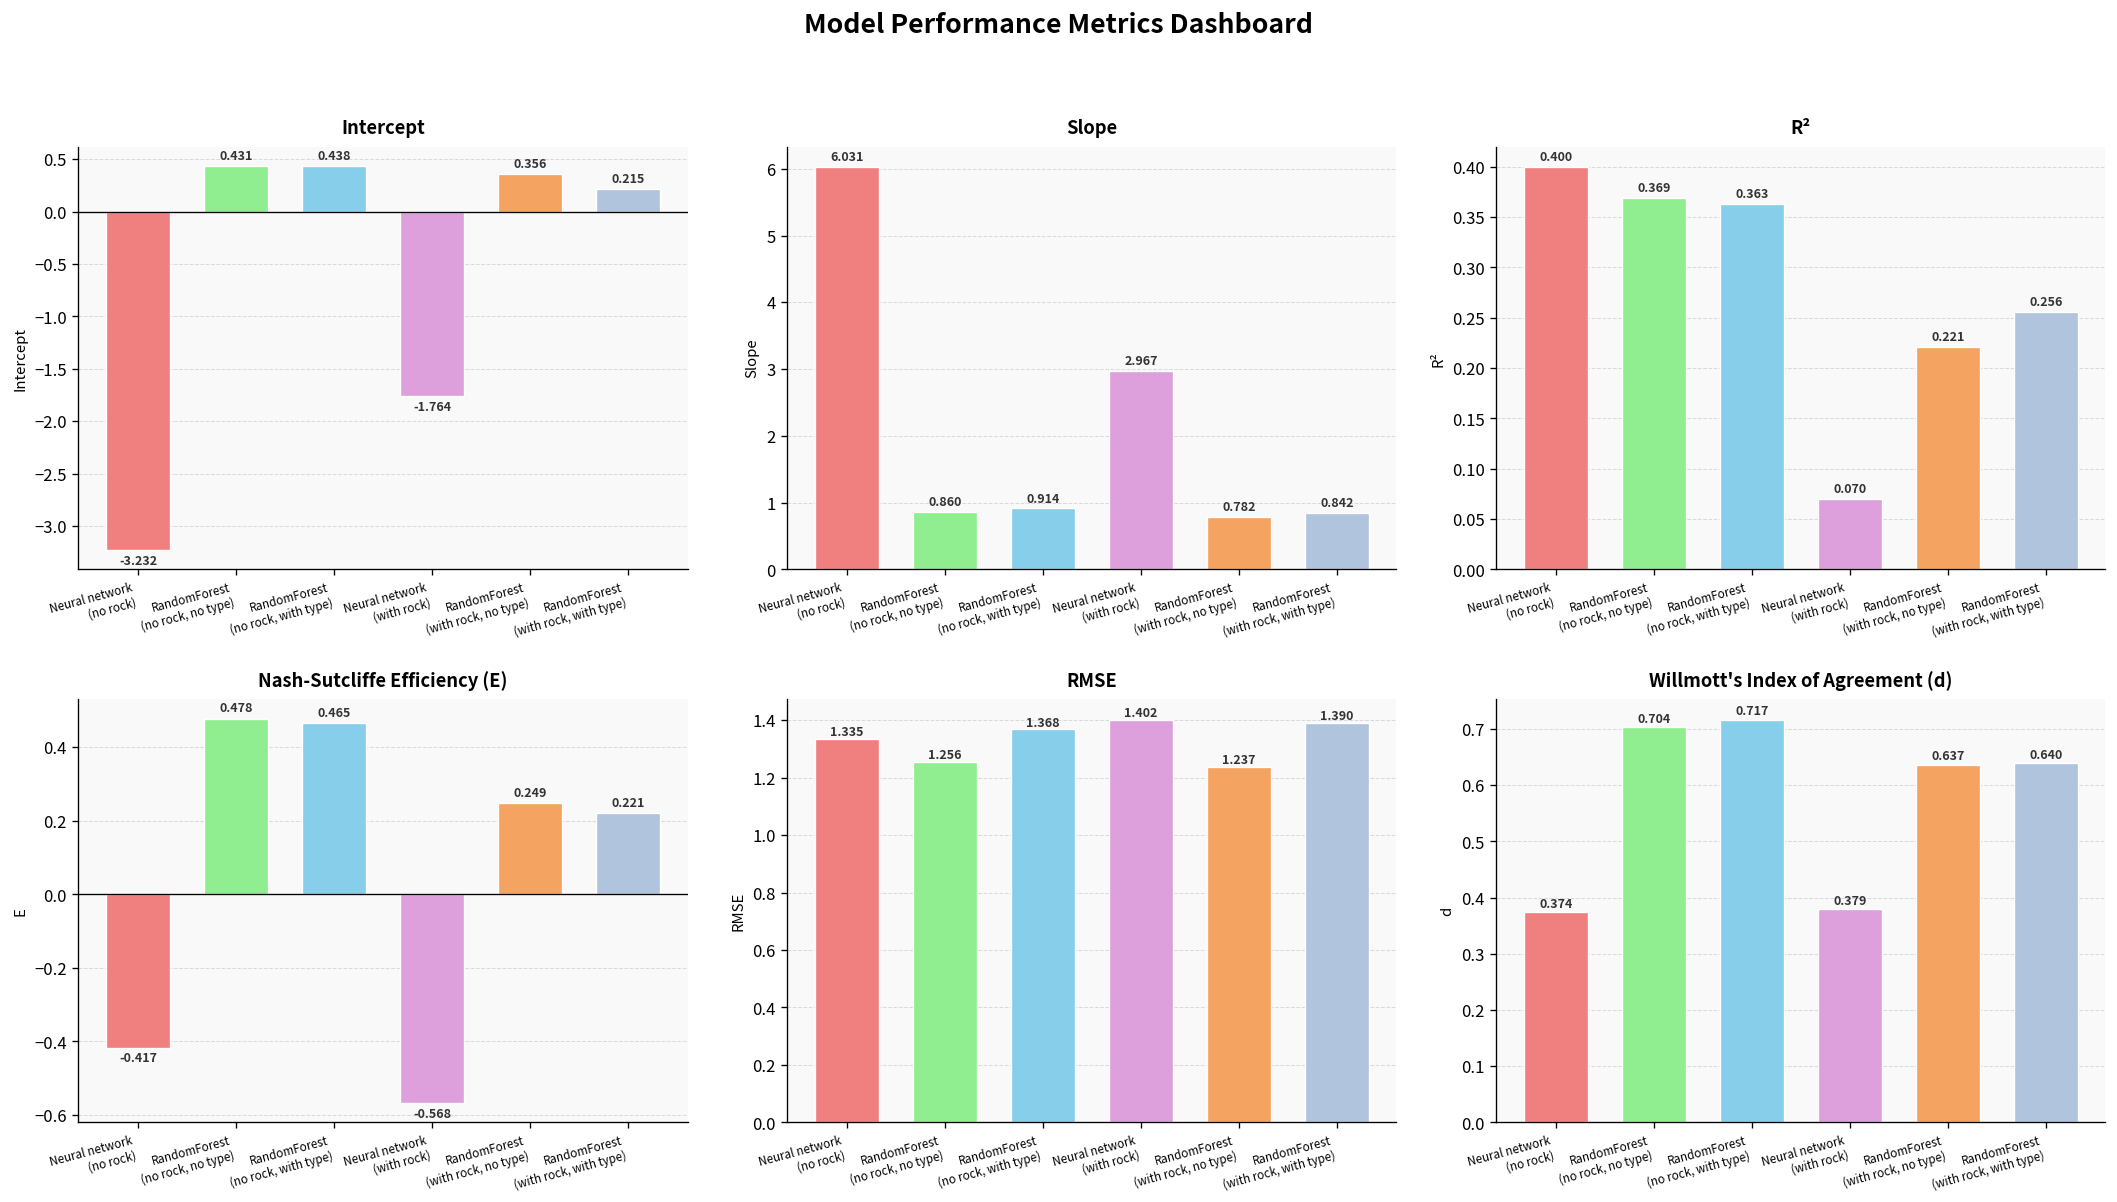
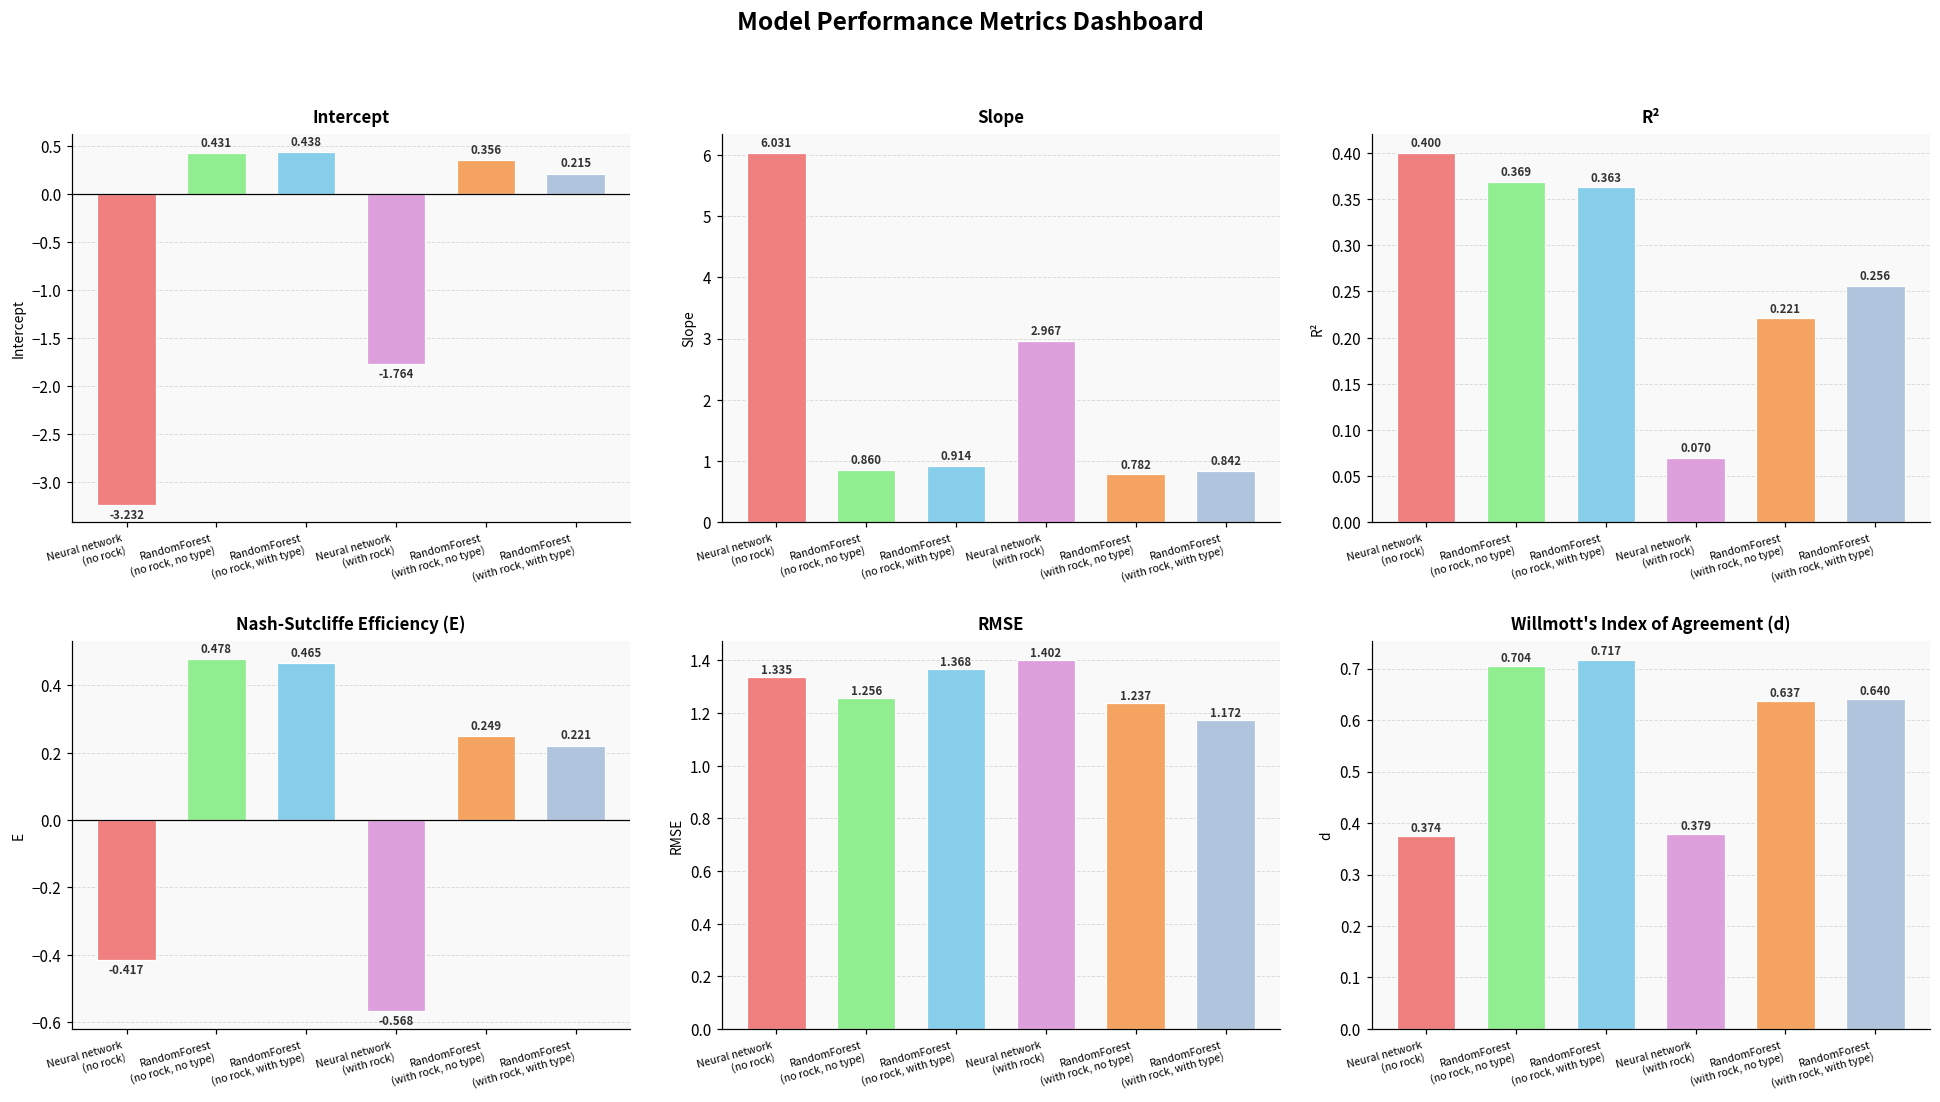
  {
    "Intercept": {
      "Neural network (no rock)": -3.232,
      "RandomForest (no rock, no type)": 0.431,
      "RandomForest (no rock, with type)": 0.438,
      "Neural network (with rock)": -1.764,
      "RandomForest (with rock, no type)": 0.356,
      "RandomForest (with rock, with type)": 0.215
    },
    "Slope": {
      "Neural network (no rock)": 6.031,
      "RandomForest (no rock, no type)": 0.860,
      "RandomForest (no rock, with type)": 0.914,
      "Neural network (with rock)": 2.967,
      "RandomForest (with rock, no type)": 0.782,
      "RandomForest (with rock, with type)": 0.842
    },
    "R²": {
      "Neural network (no rock)": 0.400,
      "RandomForest (no rock, no type)": 0.369,
      "RandomForest (no rock, with type)": 0.363,
      "Neural network (with rock)": 0.070,
      "RandomForest (with rock, no type)": 0.221,
      "RandomForest (with rock, with type)": 0.256
    },
    "Nash-Sutcliffe Efficiency (E)": {
      "Neural network (no rock)": -0.417,
      "RandomForest (no rock, no type)": 0.478,
      "RandomForest (no rock, with type)": 0.465,
      "Neural network (with rock)": -0.568,
      "RandomForest (with rock, no type)": 0.249,
      "RandomForest (with rock, with type)": 0.221
    },
    "RMSE": {
      "Neural network (no rock)": 1.335,
      "RandomForest (no rock, no type)": 1.256,
      "RandomForest (no rock, with type)": 1.368,
      "Neural network (with rock)": 1.402,
      "RandomForest (with rock, no type)": 1.237,
-     "RandomForest (with rock, with type)": 1.390
+     "RandomForest (with rock, with type)": 1.172
    },
    "Willmott's Index of Agreement (d)": {
      "Neural network (no rock)": 0.374,
      "RandomForest (no rock, no type)": 0.704,
      "RandomForest (no rock, with type)": 0.717,
      "Neural network (with rock)": 0.379,
      "RandomForest (with rock, no type)": 0.637,
      "RandomForest (with rock, with type)": 0.640
    }
  }
